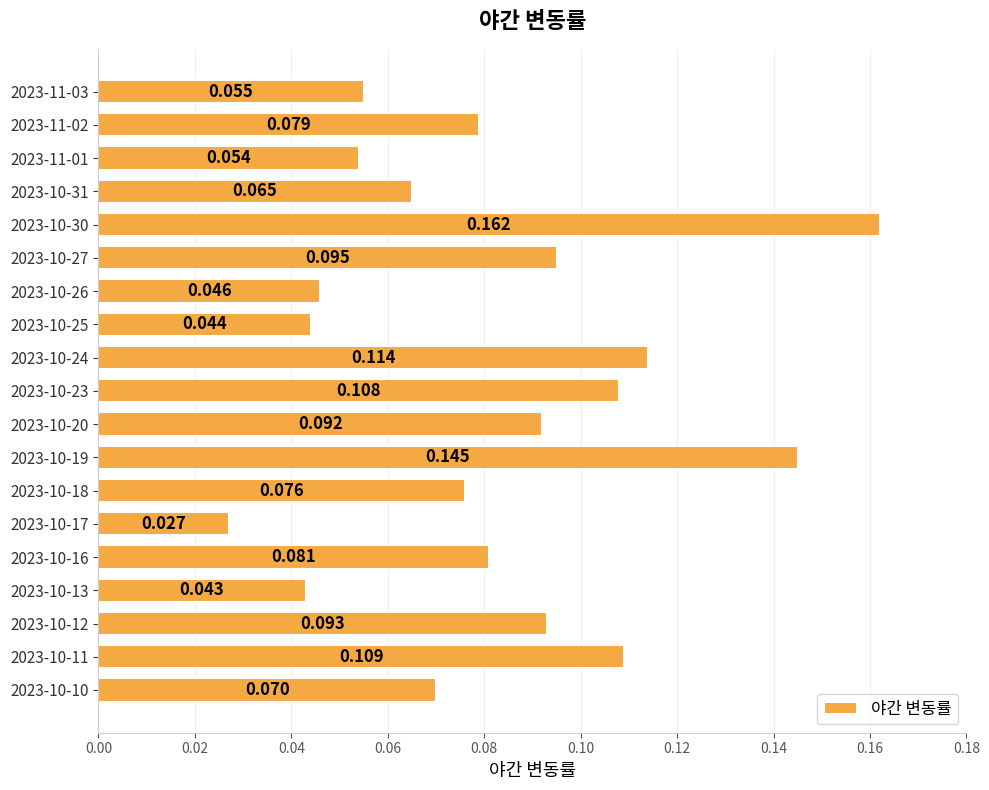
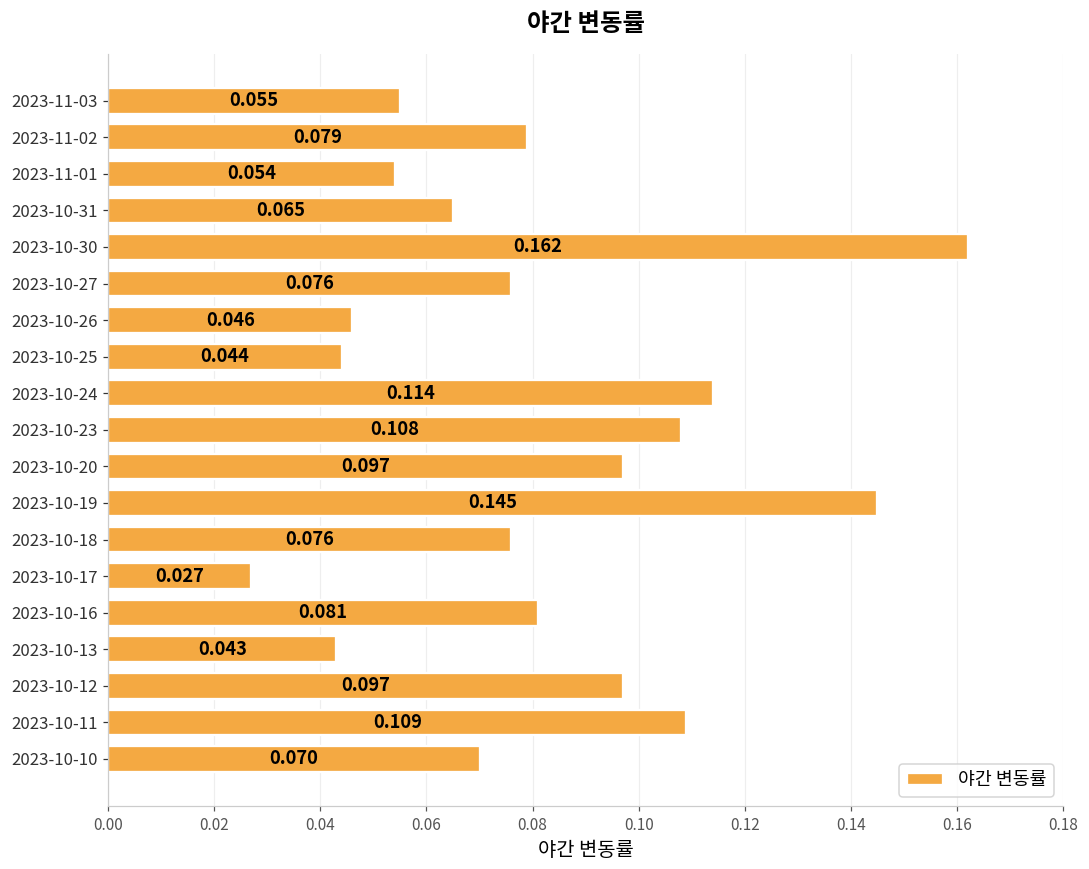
  {
    "2023-11-03": 0.055,
    "2023-11-02": 0.079,
    "2023-11-01": 0.054,
    "2023-10-31": 0.065,
    "2023-10-30": 0.162,
-   "2023-10-27": 0.095,
+   "2023-10-27": 0.076,
    "2023-10-26": 0.046,
    "2023-10-25": 0.044,
    "2023-10-24": 0.114,
    "2023-10-23": 0.108,
-   "2023-10-20": 0.092,
+   "2023-10-20": 0.097,
    "2023-10-19": 0.145,
    "2023-10-18": 0.076,
    "2023-10-17": 0.027,
    "2023-10-16": 0.081,
    "2023-10-13": 0.043,
-   "2023-10-12": 0.093,
+   "2023-10-12": 0.097,
    "2023-10-11": 0.109,
    "2023-10-10": 0.070
  }
